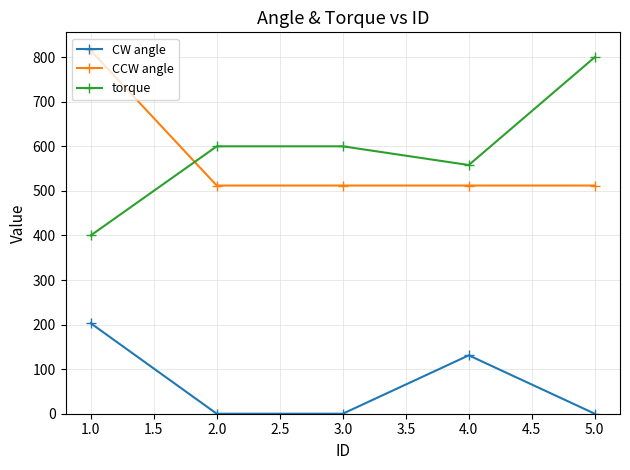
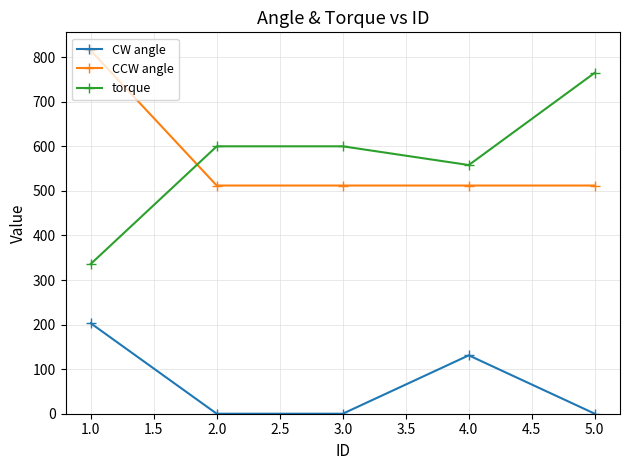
  {
    "CW angle": {
      "1.0": 200,
      "2.0": 0,
      "3.0": 0,
      "4.0": 130,
      "5.0": 0
    },
    "CCW angle": {
      "2.0": 510,
      "3.0": 510,
      "4.0": 510,
      "5.0": 510
    },
    "torque": {
-     "1.0": 400,
+     "1.0": 340,
      "2.0": 600,
      "3.0": 600,
      "4.0": 560,
-     "5.0": 800
+     "5.0": 770
    }
  }
